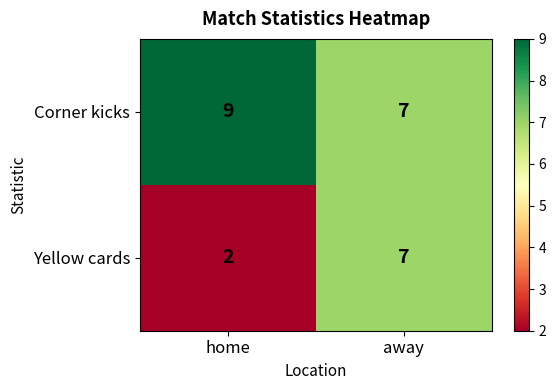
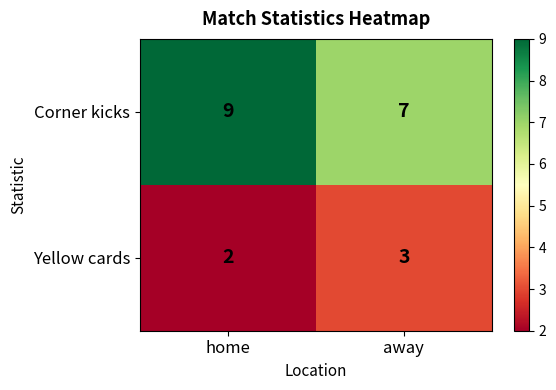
  {
    "Corner kicks": {
      "home": 9,
      "away": 7
    },
    "Yellow cards": {
      "home": 2,
-     "away": 7
+     "away": 3
    }
  }
